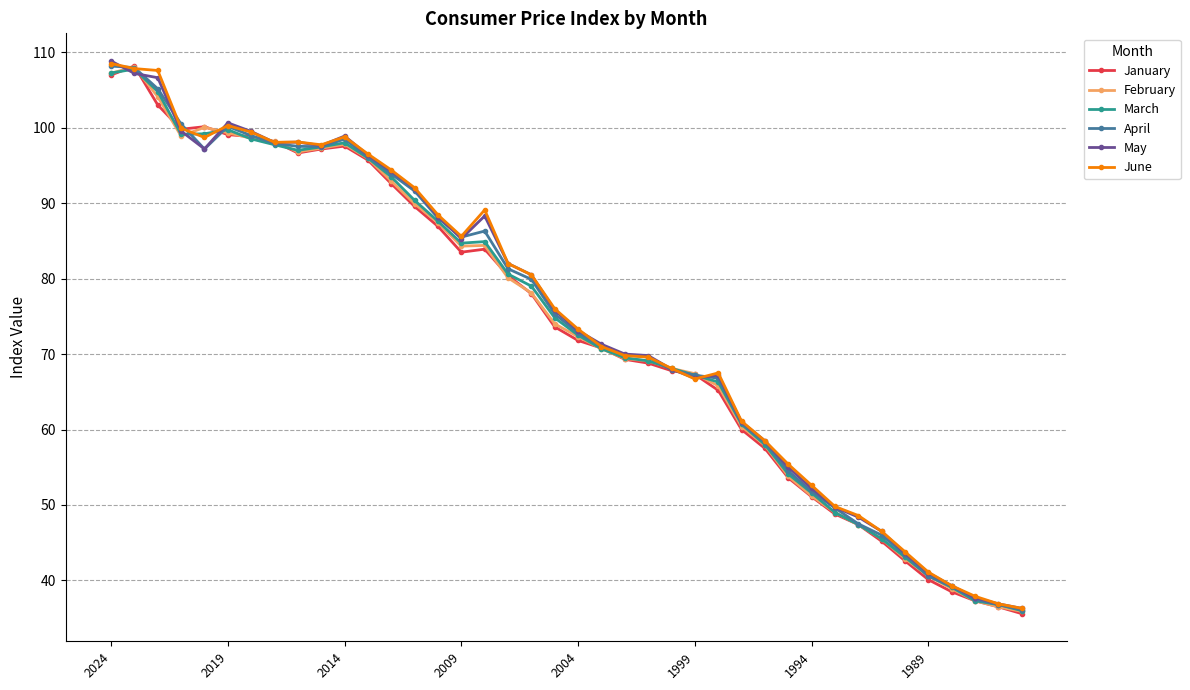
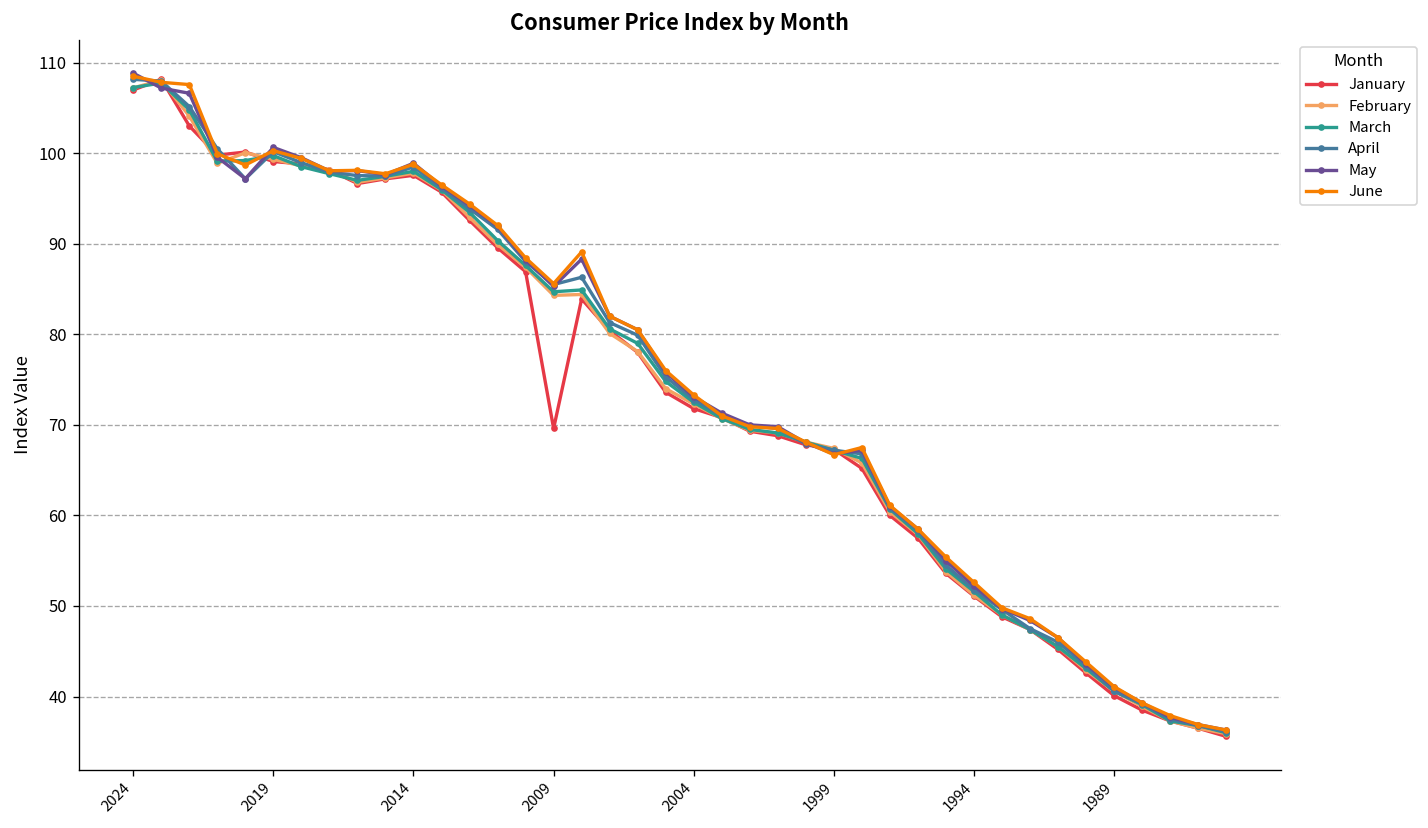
  {
    "January": {
-     "2009": 84,
+     "2009": 70,
      "2004": 72,
      "1989": 40
    },
    "February": {
      "2009": 84
    },
    "May": {
      "2019": 101,
      "1994": 52
    },
    "June": {
      "1994": 53
    }
  }
